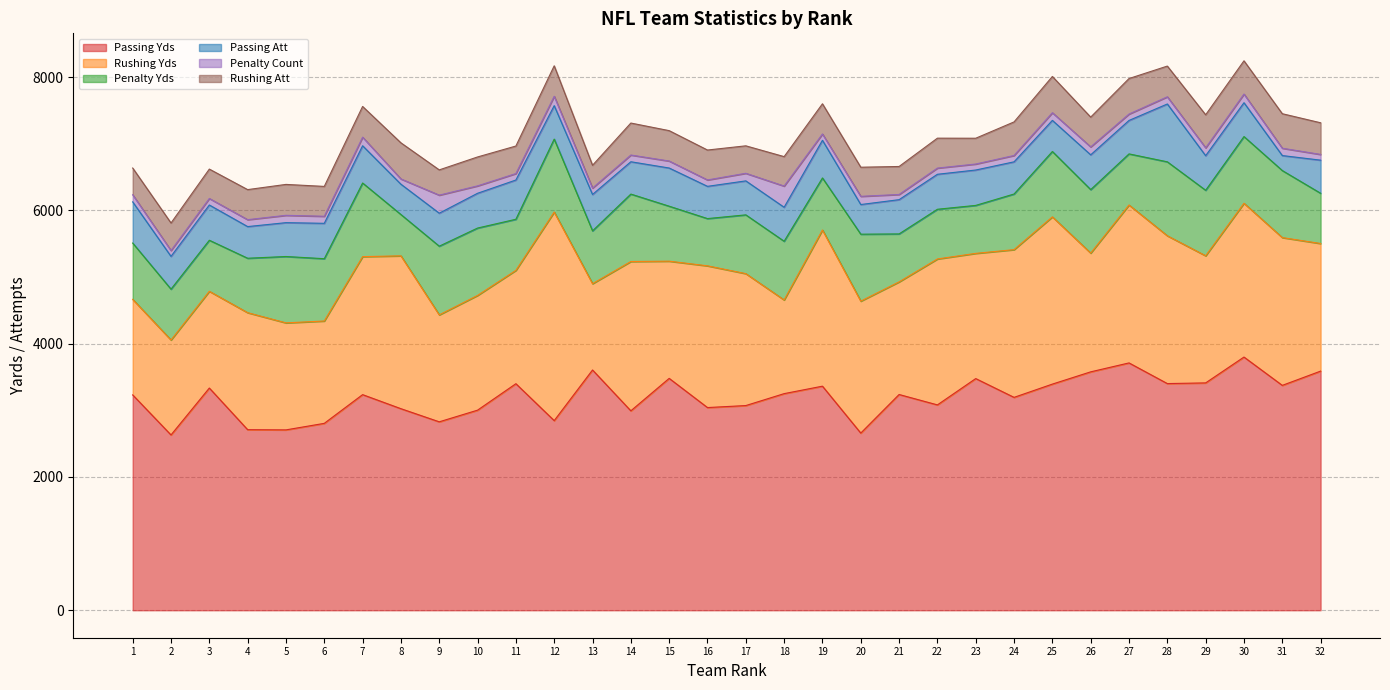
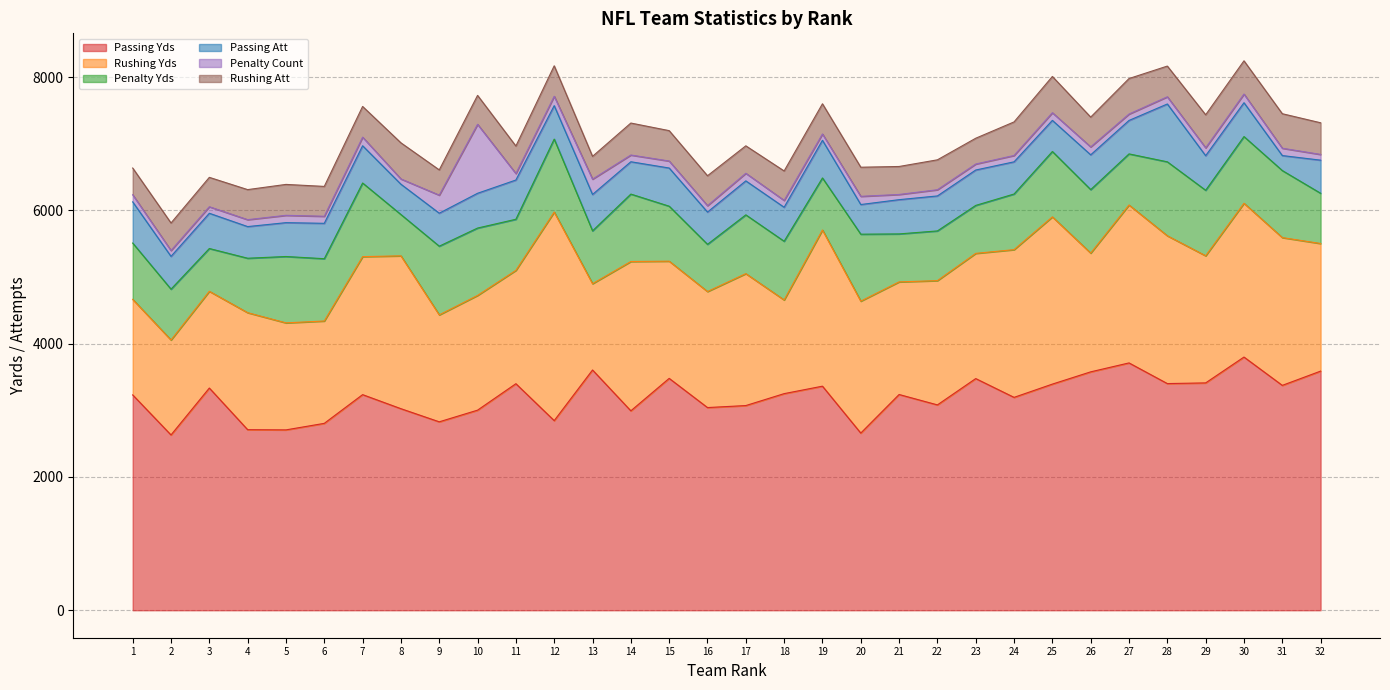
  {
    "Passing Yds": {
      "1": 3200,
      "2": 2600,
      "3": 3300,
      "4": 2700,
      "5": 2700,
      "6": 2800,
      "7": 3200,
      "8": 3000,
      "9": 2800,
      "10": 3000,
      "11": 3400,
      "12": 2800,
      "13": 3600,
      "14": 3000,
      "15": 3500,
      "16": 3000,
      "17": 3100,
      "18": 3300,
      "19": 3400,
      "20": 2700,
      "21": 3200,
      "22": 3100,
      "23": 3500,
      "24": 3200,
      "25": 3400,
      "26": 3600,
      "27": 3700,
      "28": 3400,
      "29": 3400,
      "30": 3800,
      "31": 3400,
      "32": 3600
    },
    "Rushing Yds": {
      "1": 1400,
      "2": 1400,
      "3": 1500,
      "4": 1800,
      "5": 1600,
      "6": 1500,
      "7": 2100,
      "8": 2300,
      "9": 1600,
      "10": 1700,
      "11": 1700,
      "12": 3100,
      "13": 1300,
      "14": 2200,
      "15": 1800,
-     "16": 2100,
+     "16": 1700,
      "17": 2000,
      "18": 1400,
      "19": 2300,
      "20": 2000,
      "21": 1700,
-     "22": 2200,
+     "22": 1900,
      "23": 1900,
      "24": 2200,
      "25": 2500,
      "26": 1800,
      "27": 2400,
      "28": 2200,
      "29": 1900,
      "30": 2300,
      "31": 2200,
      "32": 1900
    },
    "Penalty Yds": {
      "1": 800,
      "2": 800,
-     "3": 800,
+     "3": 600,
      "4": 800,
      "5": 1000,
      "6": 900,
      "7": 1100,
      "8": 600,
      "9": 1000,
      "10": 1000,
      "11": 800,
      "12": 1100,
      "13": 800,
      "14": 1000,
      "15": 800,
      "16": 700,
      "17": 900,
      "18": 900,
      "19": 800,
      "20": 1000,
      "21": 700,
      "22": 700,
      "23": 700,
      "24": 800,
      "25": 1000,
      "26": 1000,
      "27": 800,
      "28": 1100,
      "29": 1000,
      "30": 1000,
      "31": 1000,
      "32": 800
    },
    "Passing Att": {
      "1": 600,
      "2": 500,
      "3": 500,
      "4": 500,
      "5": 500,
      "6": 500,
      "7": 600,
      "8": 500,
      "9": 500,
      "10": 500,
      "11": 600,
      "12": 500,
      "13": 500,
      "14": 500,
      "15": 600,
      "16": 500,
      "17": 500,
      "18": 500,
      "19": 600,
      "20": 400,
      "21": 500,
      "22": 500,
      "23": 500,
      "24": 500,
      "25": 500,
      "26": 500,
      "27": 500,
      "28": 900,
      "29": 500,
      "30": 500,
      "31": 200,
      "32": 500
    },
    "Penalty Count": {
      "1": 100,
      "2": 100,
      "3": 100,
      "4": 100,
      "5": 100,
      "6": 100,
      "7": 100,
      "8": 100,
      "9": 300,
-     "10": 100,
+     "10": 1000,
      "11": 100,
      "12": 100,
-     "13": 100,
+     "13": 200,
      "14": 100,
      "15": 100,
      "16": 100,
      "17": 100,
-     "18": 300,
+     "18": 100,
      "19": 100,
      "20": 100,
      "21": 100,
      "22": 100,
      "23": 100,
      "24": 100,
      "25": 100,
      "26": 100,
      "27": 100,
      "28": 100,
      "29": 100,
      "30": 100,
      "31": 100,
      "32": 100
    },
    "Rushing Att": {
      "1": 400,
      "2": 400,
      "3": 400,
      "4": 500,
      "5": 500,
      "6": 400,
      "7": 500,
      "8": 500,
      "9": 400,
      "10": 400,
      "11": 400,
      "12": 500,
      "13": 300,
      "14": 500,
      "15": 500,
      "16": 400,
      "17": 400,
      "18": 400,
      "19": 500,
      "20": 400,
      "21": 400,
      "22": 400,
      "23": 400,
      "24": 500,
      "25": 500,
      "26": 400,
      "27": 500,
      "28": 500,
      "29": 500,
      "30": 500,
      "31": 500,
      "32": 500
    }
  }
